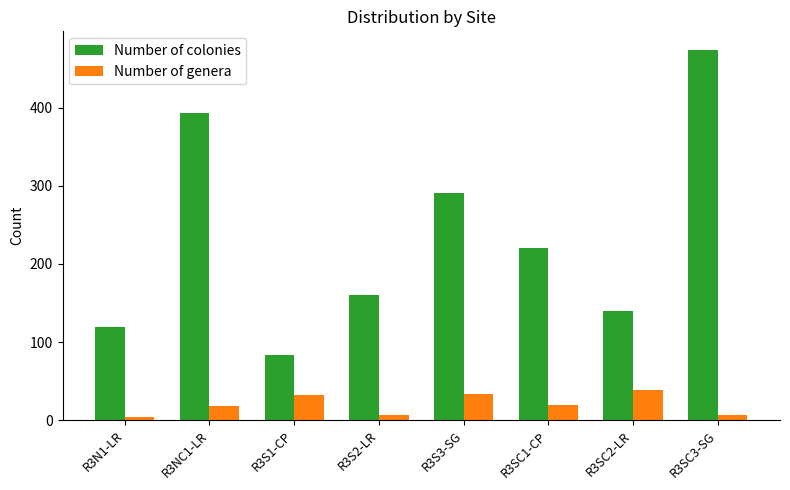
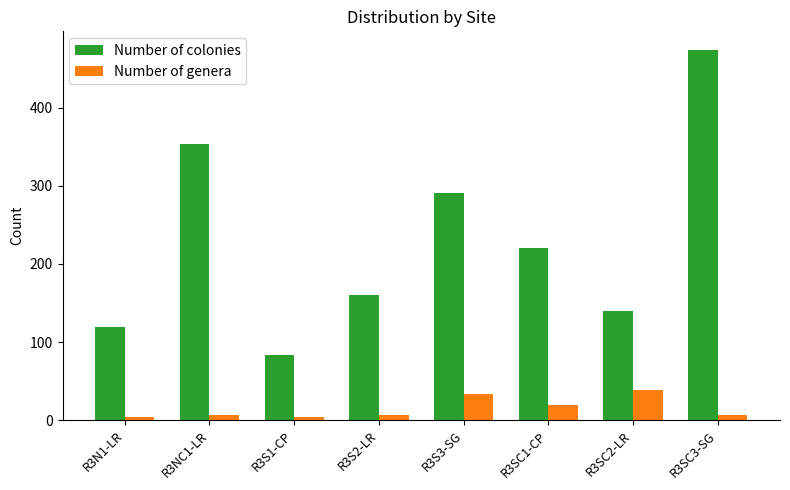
  {
    "Number of colonies": {
      "R3N1-LR": 120,
-     "R3NC1-LR": 390,
+     "R3NC1-LR": 350,
      "R3S1-CP": 80,
      "R3S2-LR": 160,
      "R3S3-SG": 290,
      "R3SC1-CP": 220,
      "R3SC2-LR": 140,
      "R3SC3-SG": 470
    },
    "Number of genera": {
      "R3N1-LR": 0,
-     "R3NC1-LR": 20,
-     "R3S1-CP": 30,
+     "R3NC1-LR": 10,
+     "R3S1-CP": 0,
      "R3S2-LR": 10,
      "R3S3-SG": 30,
      "R3SC1-CP": 20,
      "R3SC2-LR": 40,
      "R3SC3-SG": 10
    }
  }
